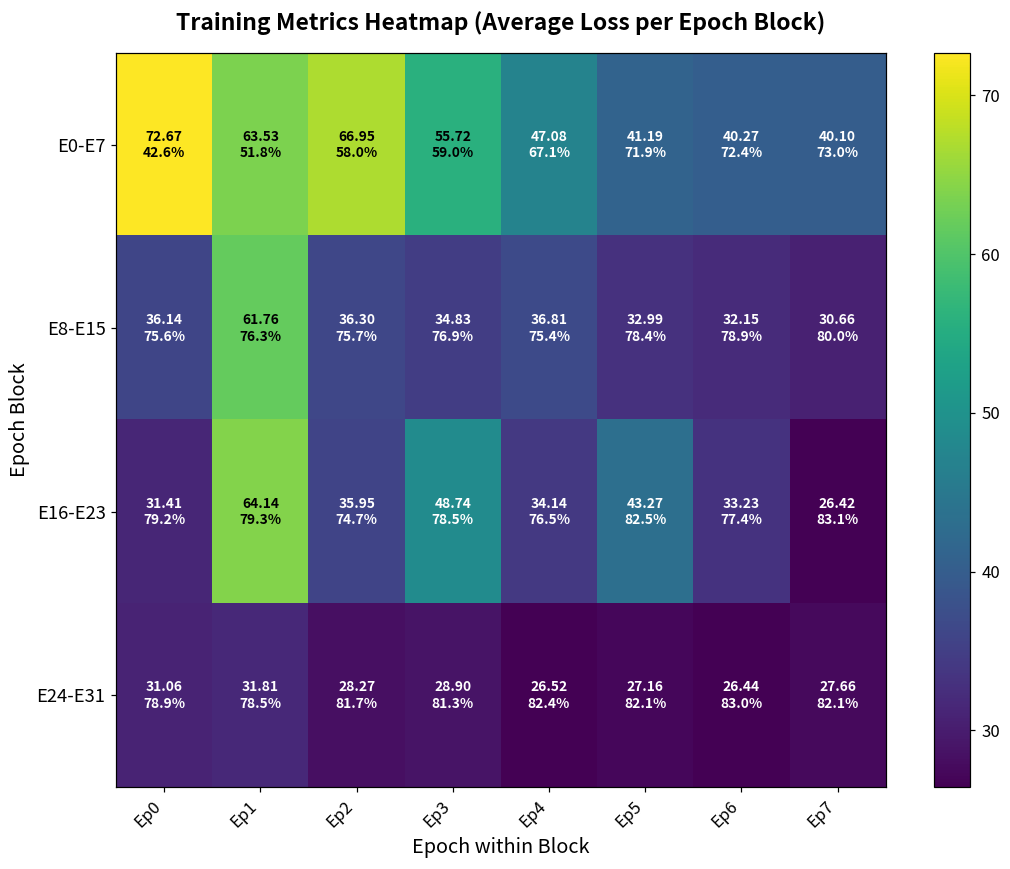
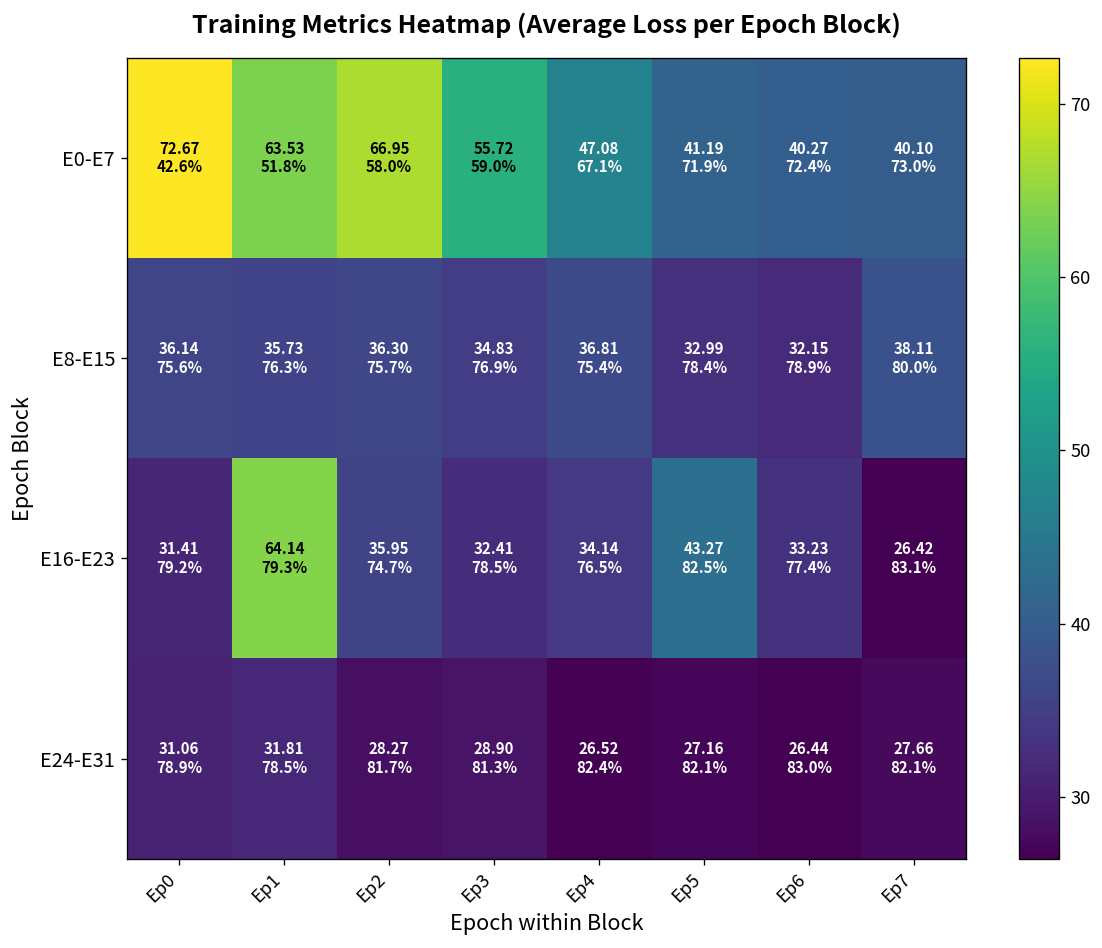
  {
    "E8-E15": {
-     "Ep1": 61.76,
-     "Ep7": 30.66
+     "Ep1": 35.73,
+     "Ep7": 38.11
    },
    "E16-E23": {
-     "Ep3": 48.74
+     "Ep3": 32.41
    }
  }
